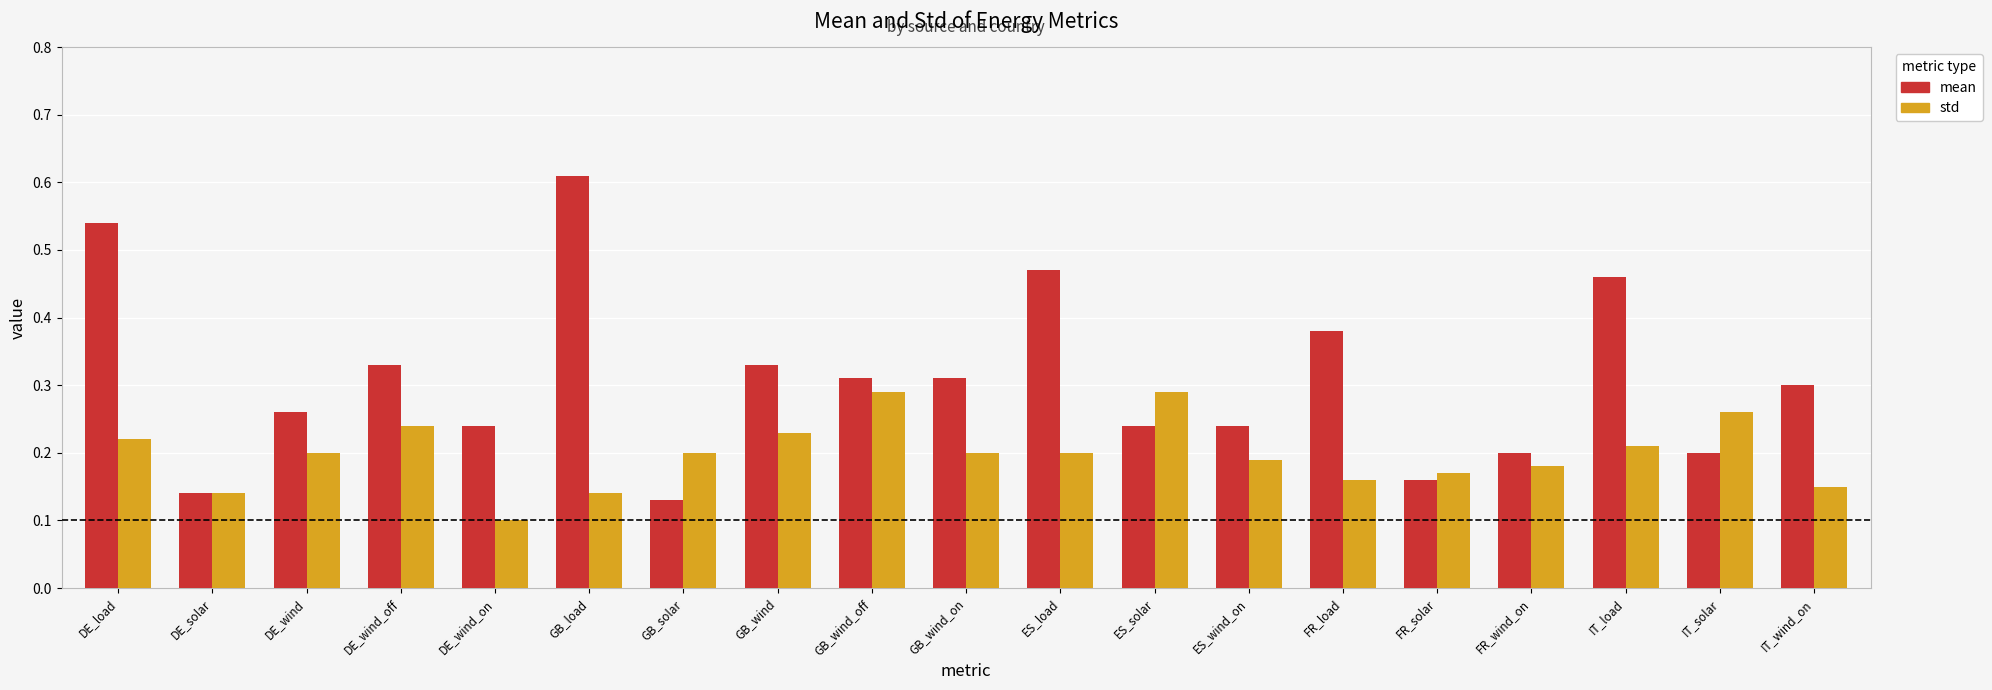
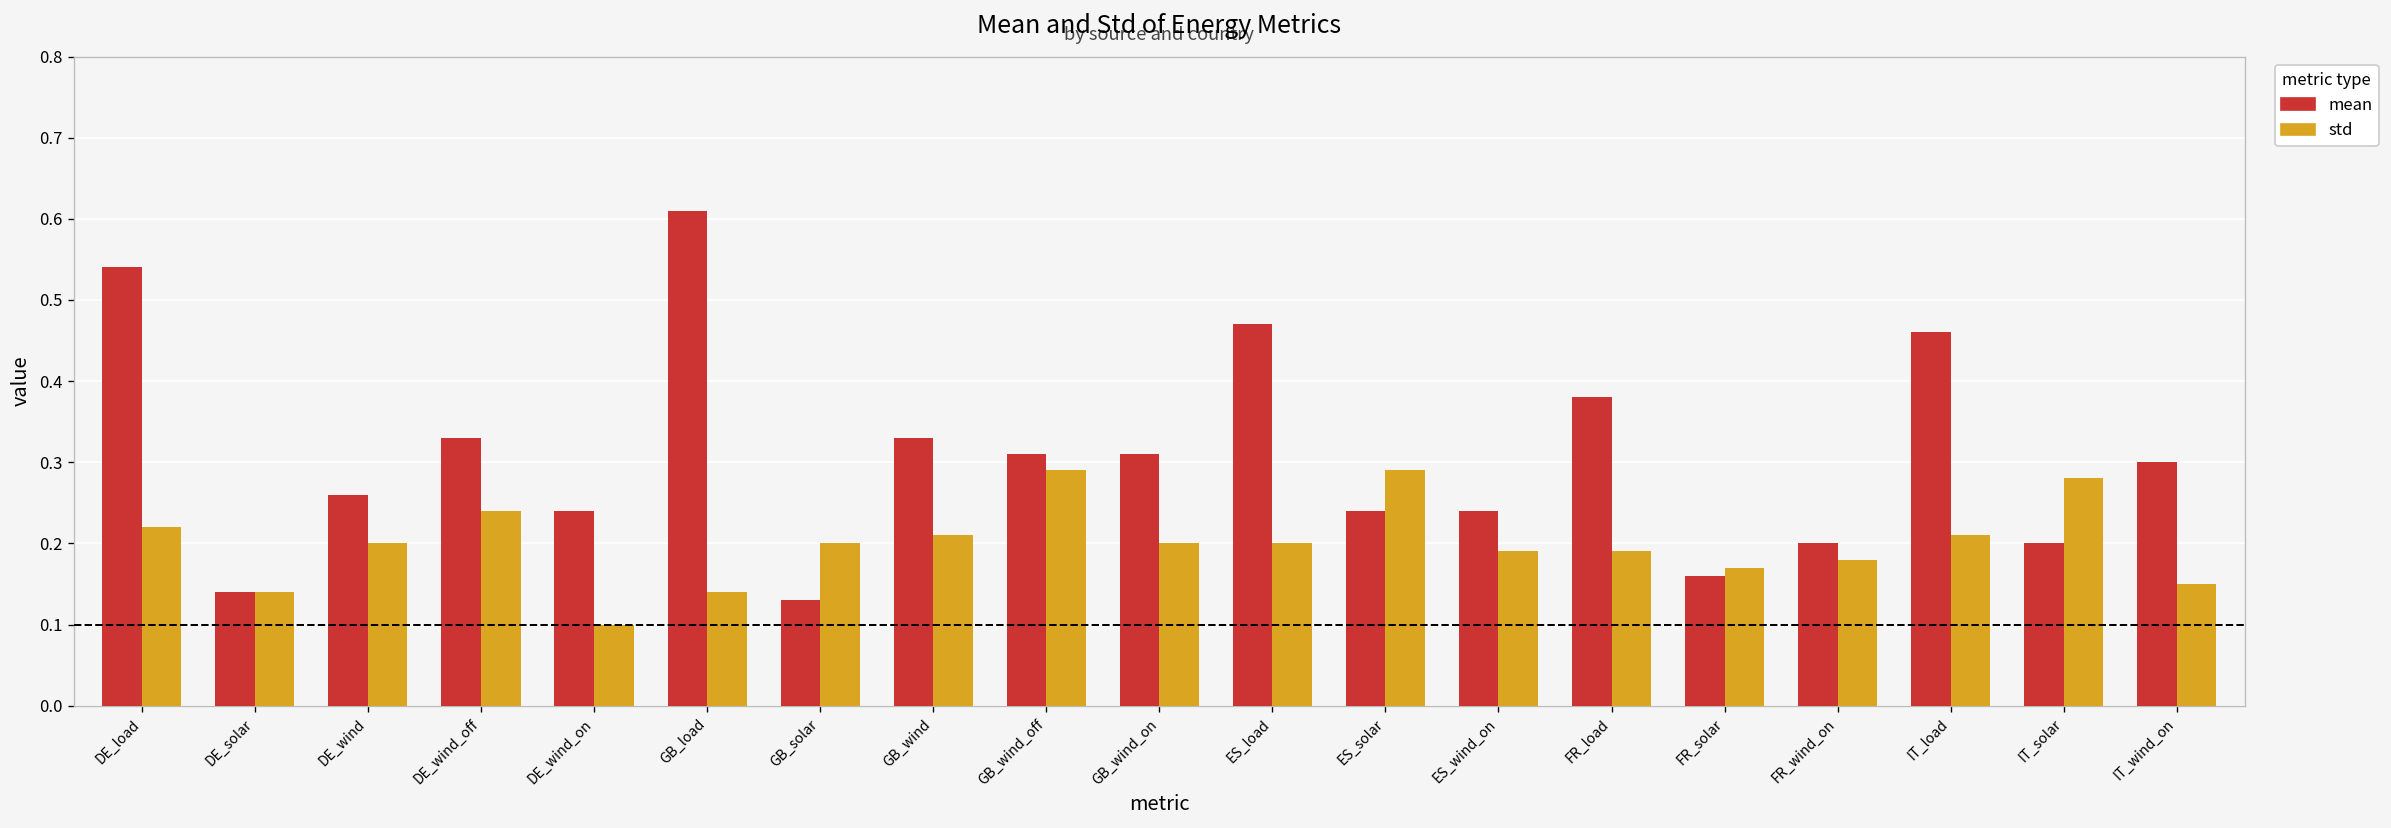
  {
    "mean": {
      "DE_load": 0.54,
      "DE_solar": 0.14,
      "DE_wind": 0.26,
      "DE_wind_off": 0.33,
      "DE_wind_on": 0.24,
      "GB_load": 0.61,
      "GB_solar": 0.13,
      "GB_wind": 0.33,
      "GB_wind_off": 0.31,
      "GB_wind_on": 0.31,
      "ES_load": 0.47,
      "ES_solar": 0.24,
      "ES_wind_on": 0.24,
      "FR_load": 0.38,
      "FR_solar": 0.16,
      "FR_wind_on": 0.20,
      "IT_load": 0.46,
      "IT_solar": 0.20,
      "IT_wind_on": 0.30
    },
    "std": {
      "DE_load": 0.22,
      "DE_solar": 0.14,
      "DE_wind": 0.20,
      "DE_wind_off": 0.24,
      "DE_wind_on": 0.10,
      "GB_load": 0.14,
      "GB_solar": 0.20,
-     "GB_wind": 0.23,
+     "GB_wind": 0.21,
      "GB_wind_off": 0.29,
      "GB_wind_on": 0.20,
      "ES_load": 0.20,
      "ES_solar": 0.29,
      "ES_wind_on": 0.19,
-     "FR_load": 0.16,
+     "FR_load": 0.19,
      "FR_solar": 0.17,
      "FR_wind_on": 0.18,
      "IT_load": 0.21,
-     "IT_solar": 0.26,
+     "IT_solar": 0.28,
      "IT_wind_on": 0.15
    }
  }
